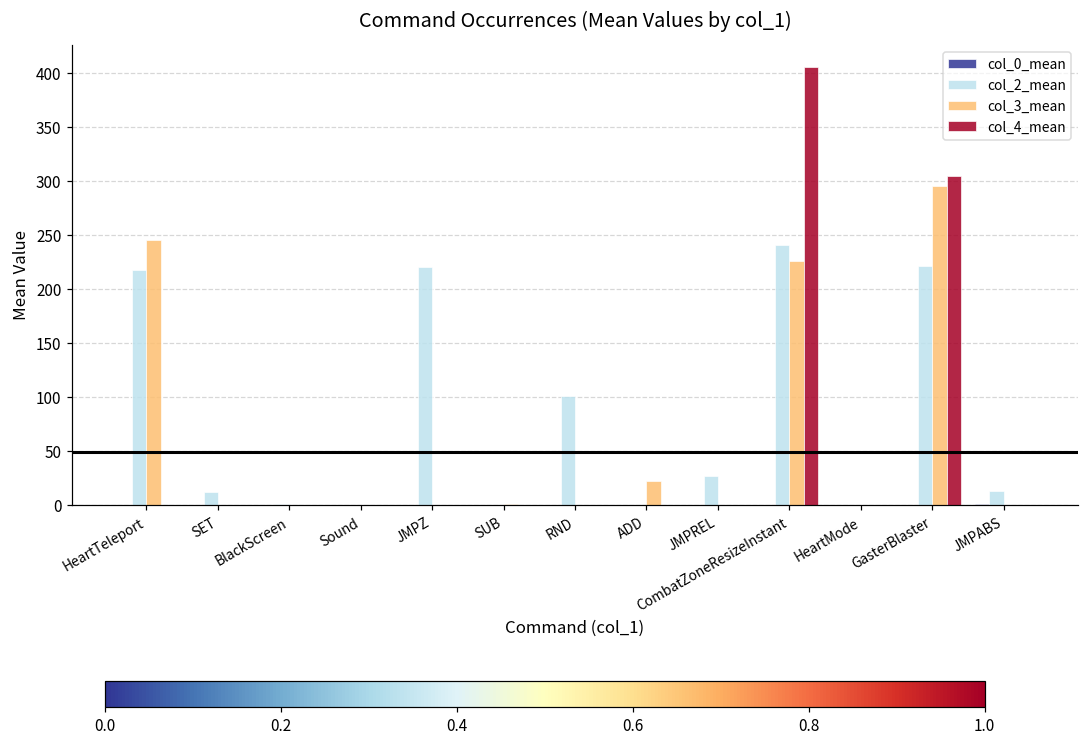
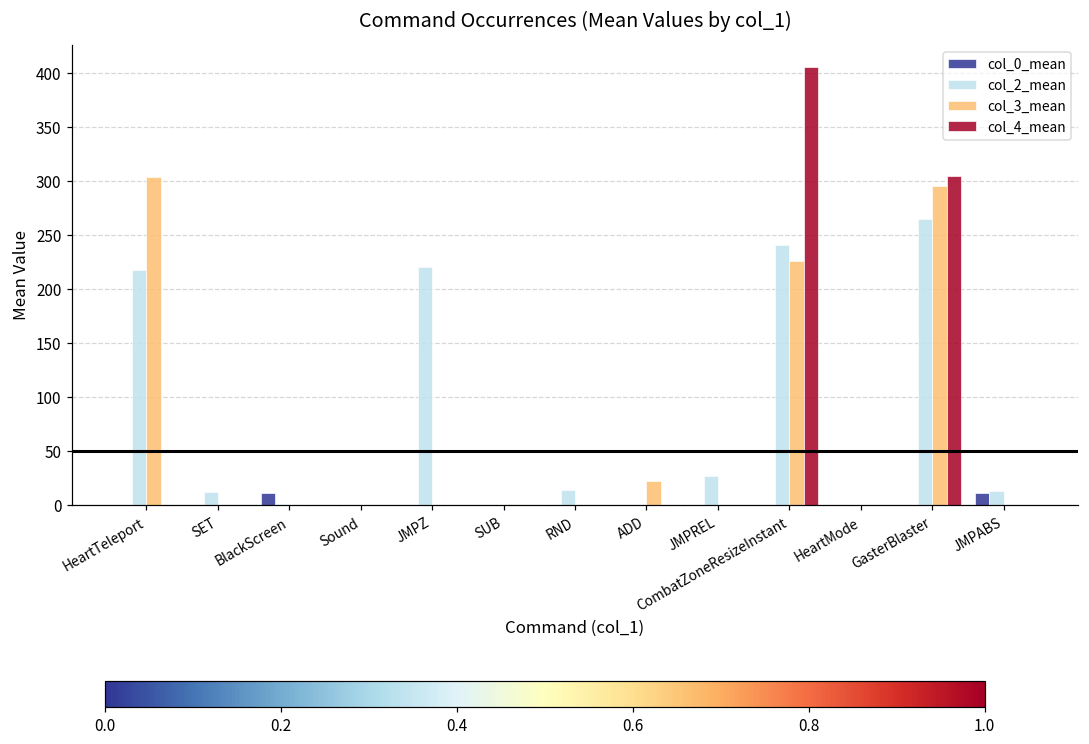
  {
    "col_0_mean": {
      "HeartTeleport": 0,
      "SET": 0,
-     "BlackScreen": 0,
+     "BlackScreen": 10,
      "Sound": 0,
      "JMPZ": 0,
      "SUB": 0,
      "RND": 0,
      "ADD": 0,
      "JMPREL": 0,
      "CombatZoneResizeInstant": 0,
      "HeartMode": 0,
-     "JMPABS": 0
+     "JMPABS": 10
    },
    "col_2_mean": {
      "HeartTeleport": 220,
      "SET": 10,
      "Sound": 0,
      "JMPZ": 220,
      "SUB": 0,
-     "RND": 100,
+     "RND": 10,
      "ADD": 0,
      "JMPREL": 30,
      "CombatZoneResizeInstant": 240,
      "HeartMode": 0,
-     "GasterBlaster": 220,
+     "GasterBlaster": 270,
      "JMPABS": 10
    },
    "col_3_mean": {
-     "HeartTeleport": 250,
+     "HeartTeleport": 300,
      "SET": 0,
      "BlackScreen": 0,
      "Sound": 0,
      "JMPZ": 0,
      "RND": 0,
      "ADD": 20,
      "JMPREL": 0,
      "CombatZoneResizeInstant": 230,
      "HeartMode": 0,
      "GasterBlaster": 300,
      "JMPABS": 0
    },
    "col_4_mean": {
      "HeartTeleport": 0,
      "SET": 0,
      "BlackScreen": 0,
      "Sound": 0,
      "JMPZ": 0,
      "SUB": 0,
      "RND": 0,
      "ADD": 0,
      "JMPREL": 0,
      "CombatZoneResizeInstant": 410,
      "HeartMode": 0,
      "GasterBlaster": 310,
      "JMPABS": 0
    }
  }
